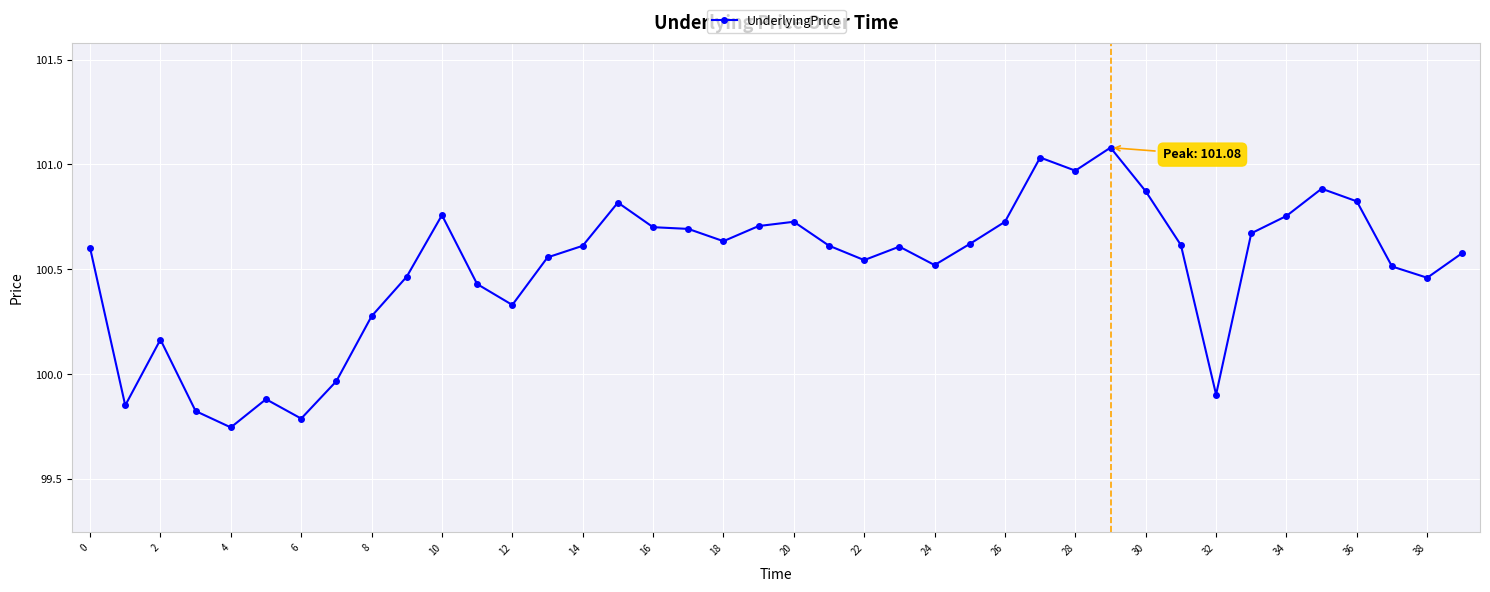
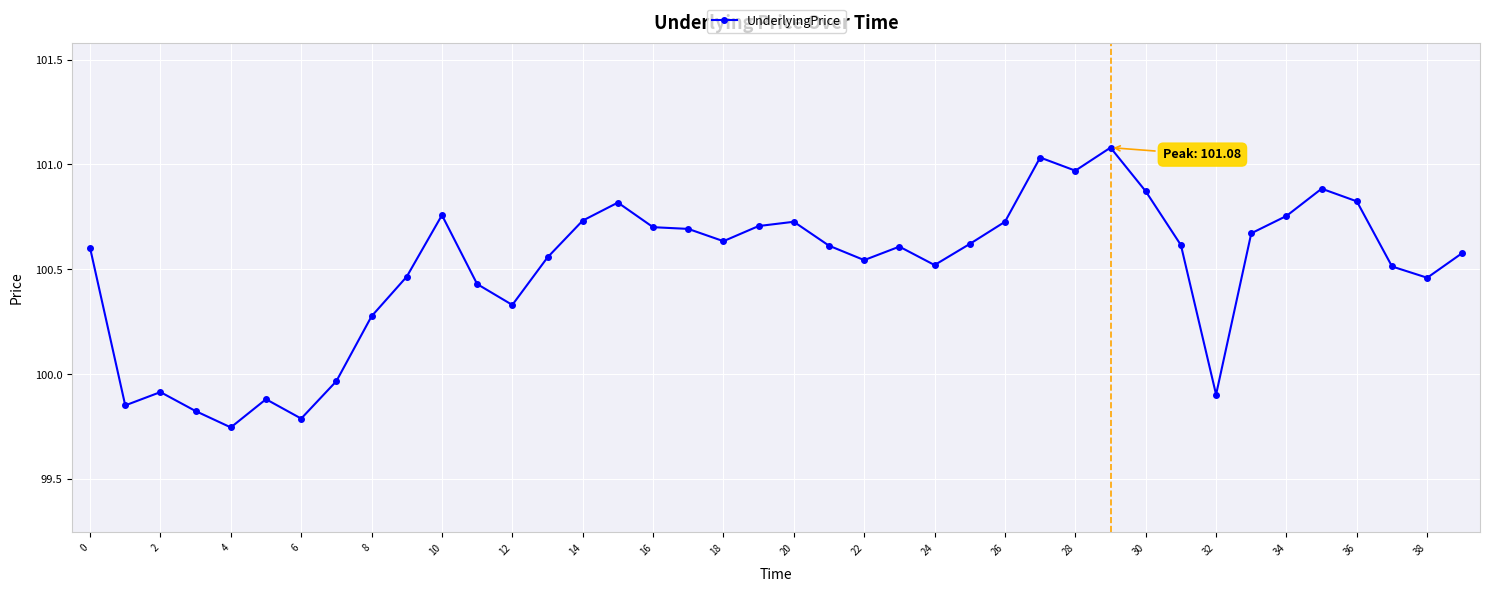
  {
    "0": 100.60,
-   "2": 100.17,
+   "2": 99.92,
    "4": 99.75,
    "6": 99.79,
    "8": 100.28,
    "10": 100.76,
    "12": 100.33,
-   "14": 100.61,
+   "14": 100.73,
    "16": 100.70,
    "18": 100.63,
    "20": 100.73,
    "22": 100.54,
    "24": 100.52,
    "26": 100.73,
    "28": 100.97,
    "30": 100.87,
    "32": 99.90,
    "34": 100.75,
    "36": 100.82,
    "38": 100.46
  }
